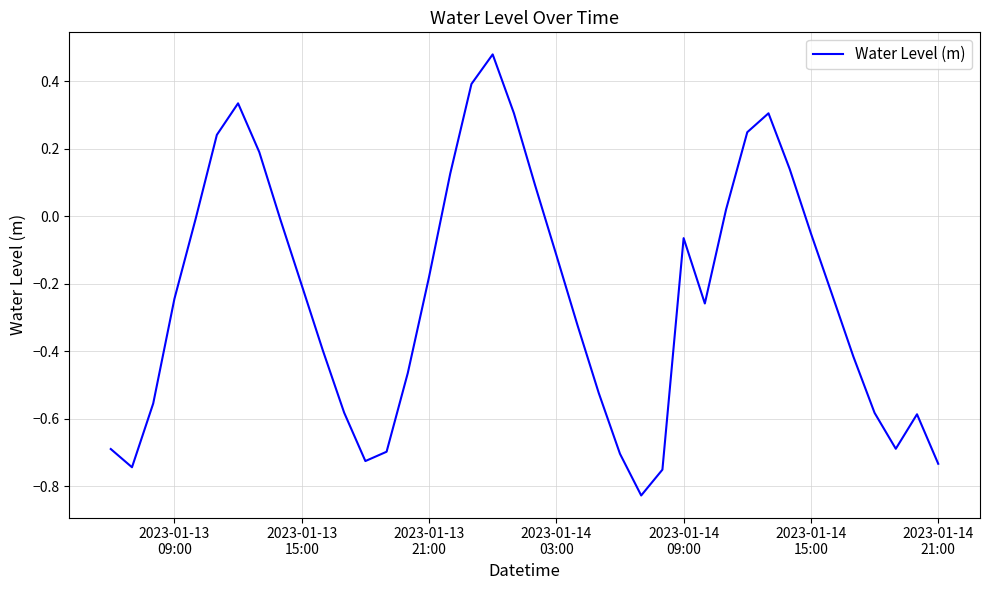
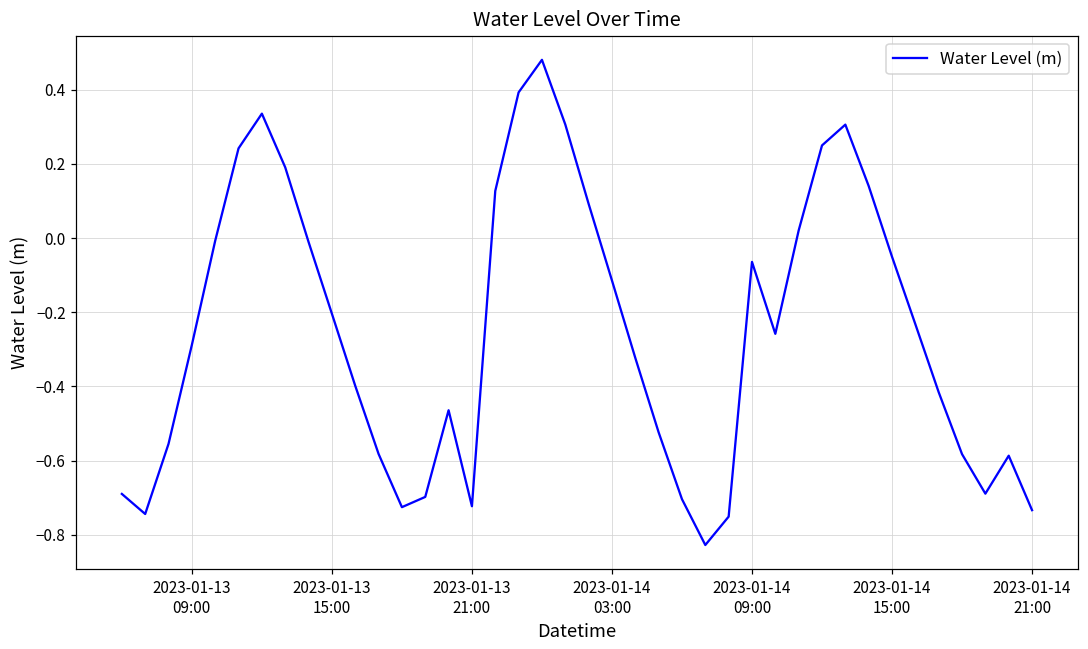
  {
-   "2023-01-13 09:00": -0.24,
+   "2023-01-13 09:00": -0.29,
    "2023-01-13 15:00": -0.20,
-   "2023-01-13 21:00": -0.18,
+   "2023-01-13 21:00": -0.72,
    "2023-01-14 03:00": -0.11,
    "2023-01-14 09:00": -0.06,
    "2023-01-14 15:00": -0.05,
    "2023-01-14 21:00": -0.73
  }
